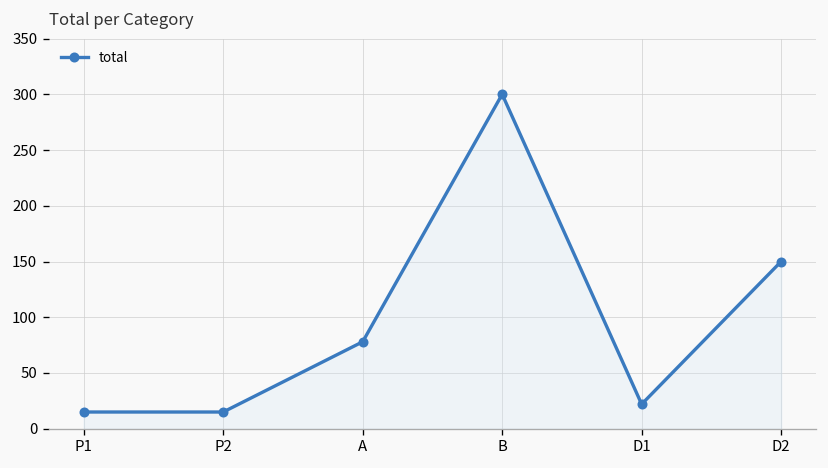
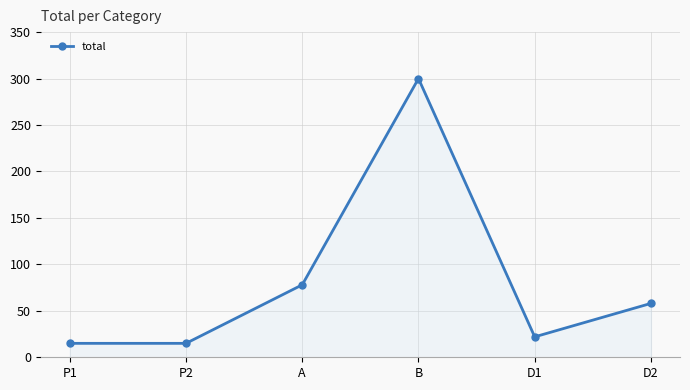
  {
    "P1": 20,
    "P2": 20,
    "A": 80,
    "B": 300,
    "D1": 20,
-   "D2": 150
+   "D2": 60
  }
